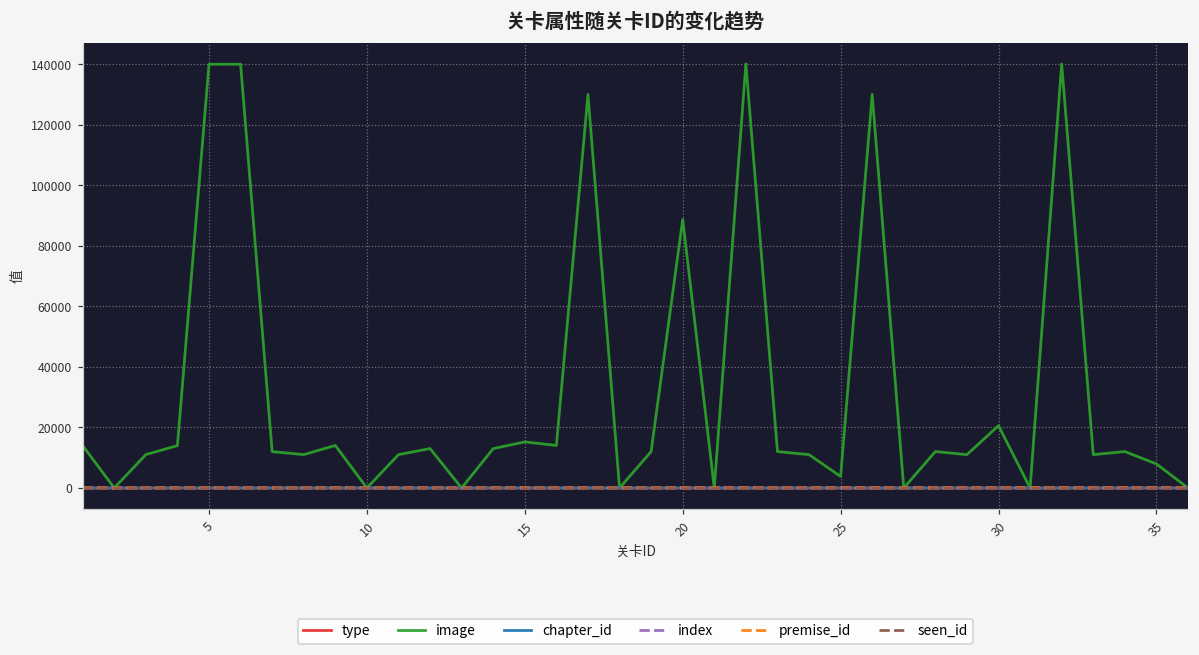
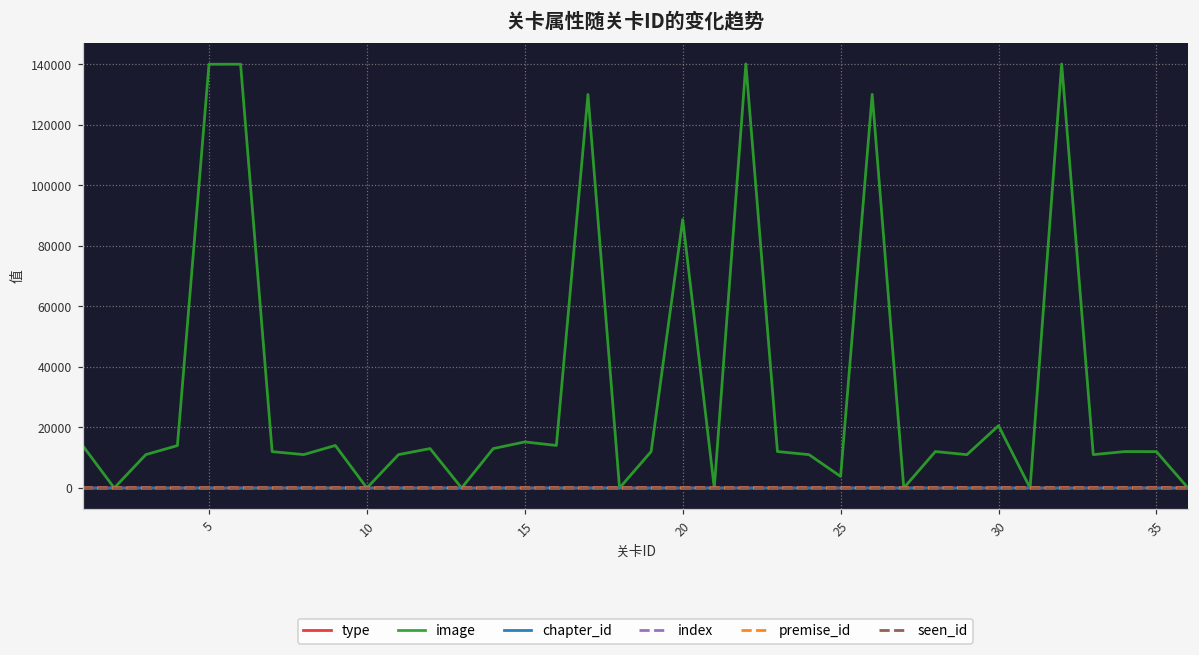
  {
    "seen_id": {
      "5": 0,
      "15": 0,
      "20": 0,
      "25": 0,
      "30": 0,
      "35": 0
    },
    "image": {
      "5": 140000,
      "15": 15000,
      "20": 89000,
      "25": 4000,
      "30": 21000,
-     "35": 8000
+     "35": 12000
    }
  }
